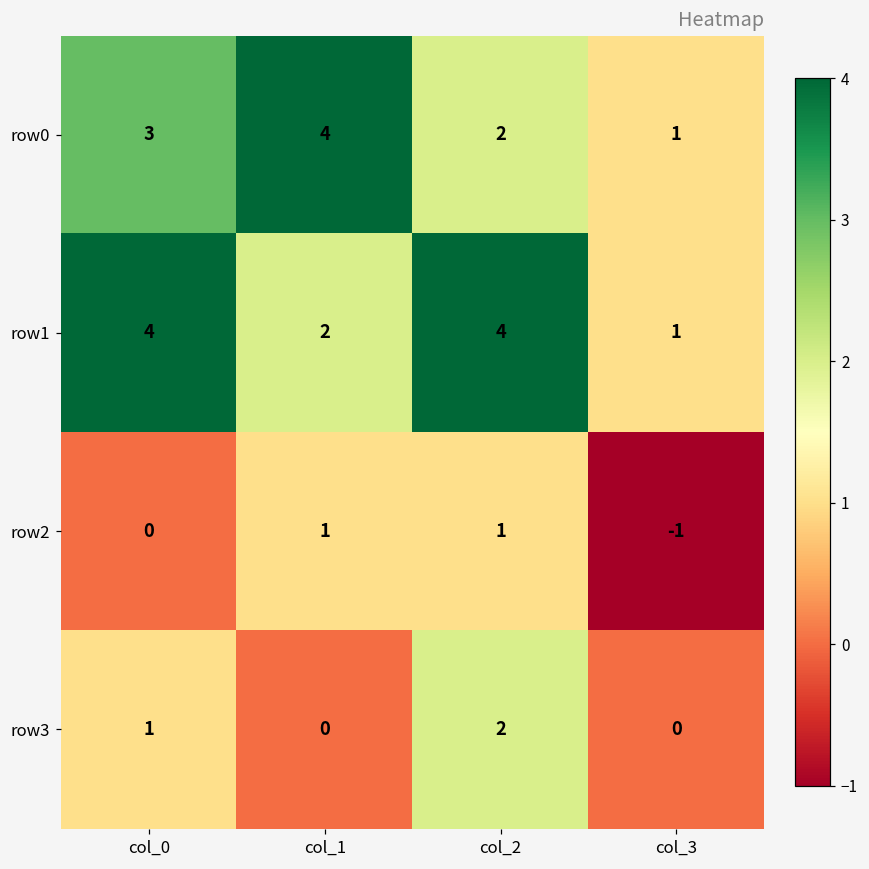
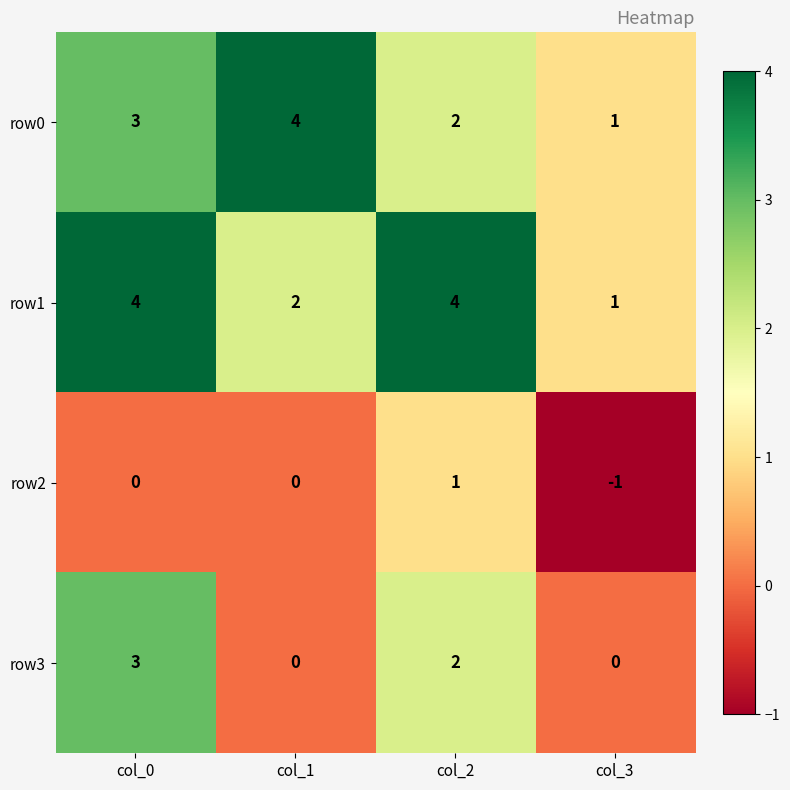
  {
    "row0": {
      "col_0": 3,
      "col_1": 4,
      "col_2": 2,
      "col_3": 1
    },
    "row1": {
      "col_0": 4,
      "col_1": 2,
      "col_2": 4,
      "col_3": 1
    },
    "row2": {
      "col_0": 0,
-     "col_1": 1,
+     "col_1": 0,
      "col_2": 1,
      "col_3": -1
    },
    "row3": {
-     "col_0": 1,
+     "col_0": 3,
      "col_1": 0,
      "col_2": 2,
      "col_3": 0
    }
  }
